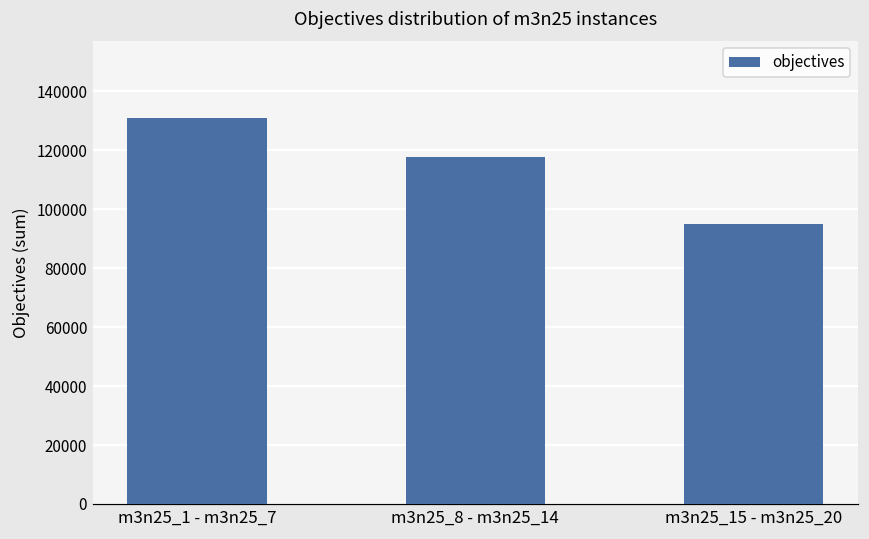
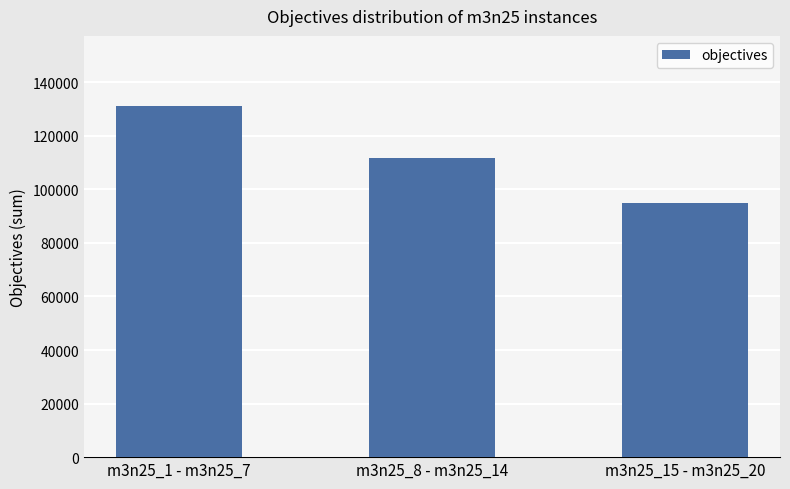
  {
    "m3n25_1 - m3n25_7": 131000,
-   "m3n25_8 - m3n25_14": 118000,
+   "m3n25_8 - m3n25_14": 112000,
    "m3n25_15 - m3n25_20": 95000
  }
